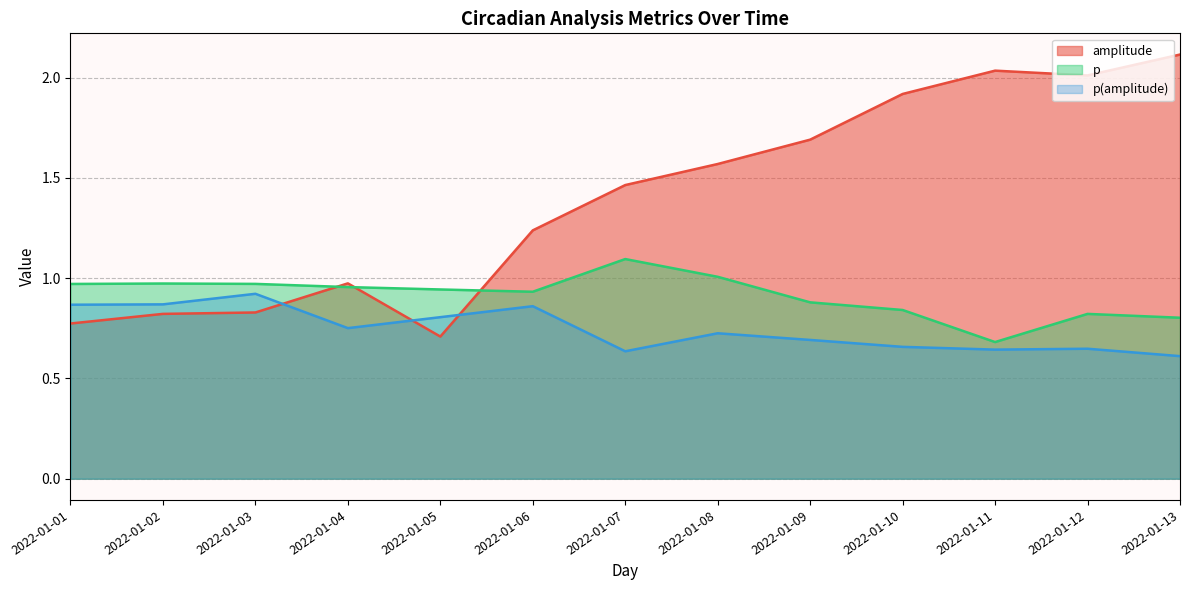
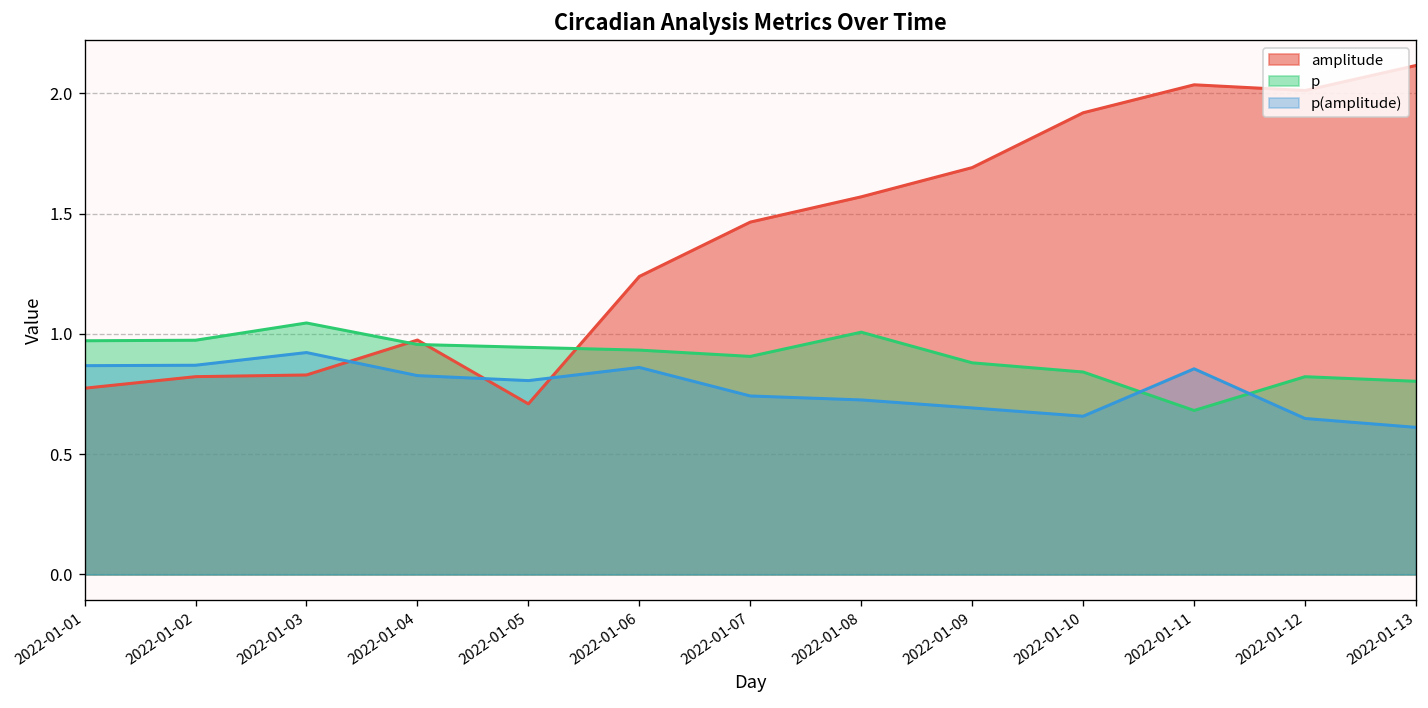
  {
    "amplitude": {
      "2022-01-01": 0.77,
      "2022-01-02": 0.82,
      "2022-01-03": 0.83,
      "2022-01-04": 0.97,
      "2022-01-05": 0.71,
      "2022-01-06": 1.24,
      "2022-01-07": 1.46,
      "2022-01-08": 1.57,
      "2022-01-09": 1.69,
      "2022-01-10": 1.92,
      "2022-01-11": 2.04,
      "2022-01-13": 2.12
    },
    "p": {
      "2022-01-01": 0.97,
      "2022-01-02": 0.97,
-     "2022-01-03": 0.97,
+     "2022-01-03": 1.05,
      "2022-01-04": 0.96,
      "2022-01-05": 0.94,
      "2022-01-06": 0.93,
-     "2022-01-07": 1.10,
+     "2022-01-07": 0.91,
      "2022-01-08": 1.01,
      "2022-01-09": 0.88,
      "2022-01-10": 0.84,
      "2022-01-11": 0.68,
      "2022-01-12": 0.82,
      "2022-01-13": 0.80
    },
    "p(amplitude)": {
      "2022-01-01": 0.87,
      "2022-01-02": 0.87,
      "2022-01-03": 0.92,
-     "2022-01-04": 0.75,
+     "2022-01-04": 0.83,
      "2022-01-05": 0.81,
      "2022-01-06": 0.86,
-     "2022-01-07": 0.64,
+     "2022-01-07": 0.74,
      "2022-01-08": 0.73,
      "2022-01-09": 0.69,
      "2022-01-10": 0.66,
-     "2022-01-11": 0.64,
+     "2022-01-11": 0.85,
      "2022-01-12": 0.65,
      "2022-01-13": 0.61
    }
  }
